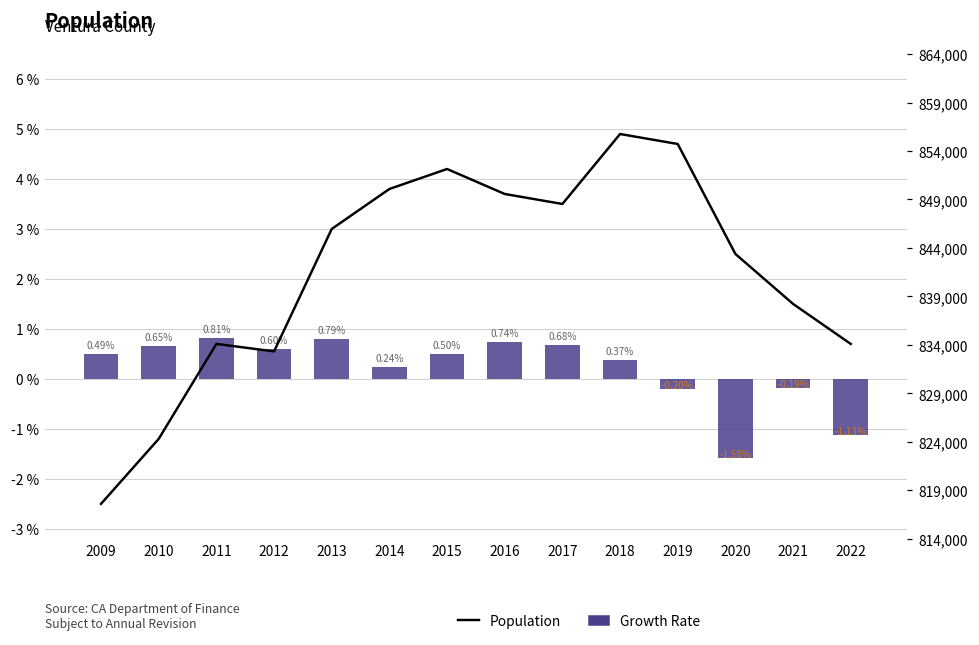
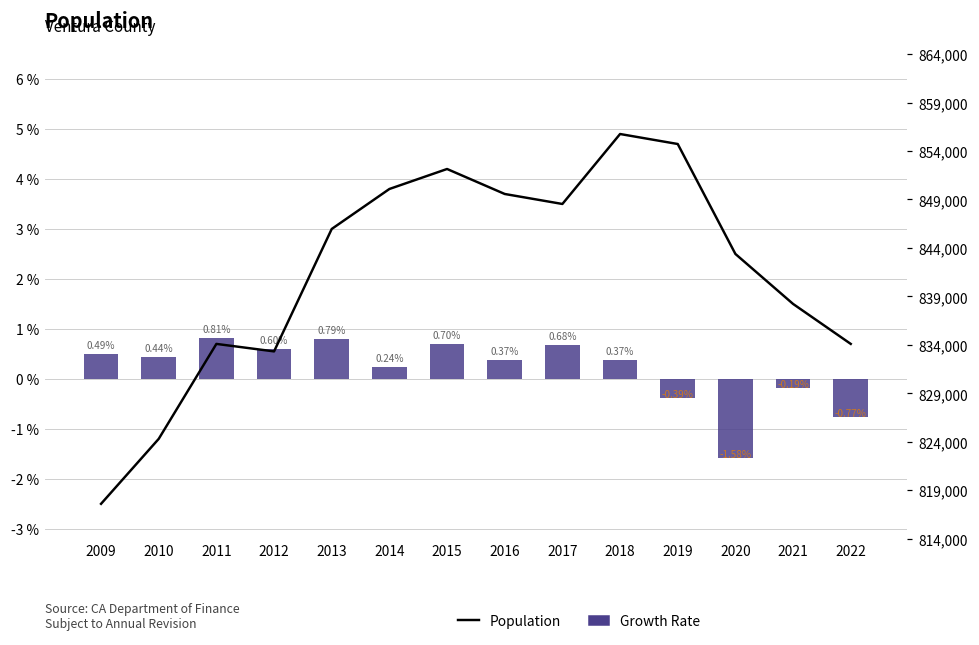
  {
    "Growth Rate": {
      "2009": "0.49%",
-     "2010": "0.65%",
+     "2010": "0.44%",
      "2011": "0.81%",
      "2012": "0.60%",
      "2013": "0.79%",
      "2014": "0.24%",
-     "2015": "0.50%",
-     "2016": "0.74%",
+     "2015": "0.70%",
+     "2016": "0.37%",
      "2017": "0.68%",
      "2018": "0.37%",
-     "2019": "-0.20%",
+     "2019": "-0.39%",
      "2020": "-1.58%",
      "2021": "-0.19%",
-     "2022": "-1.13%"
+     "2022": "-0.77%"
    }
  }
